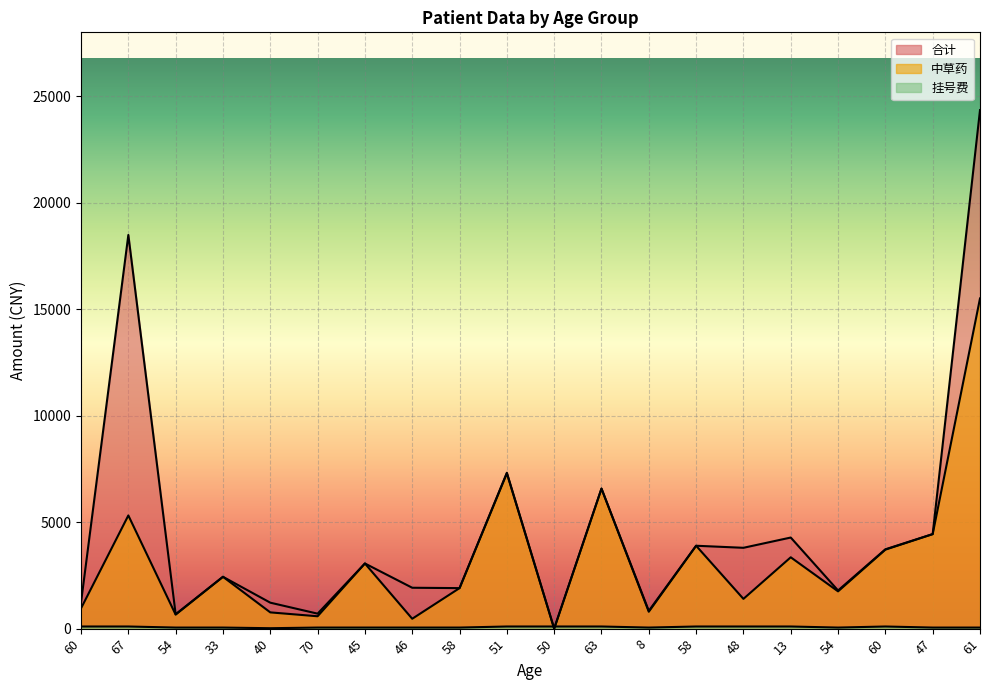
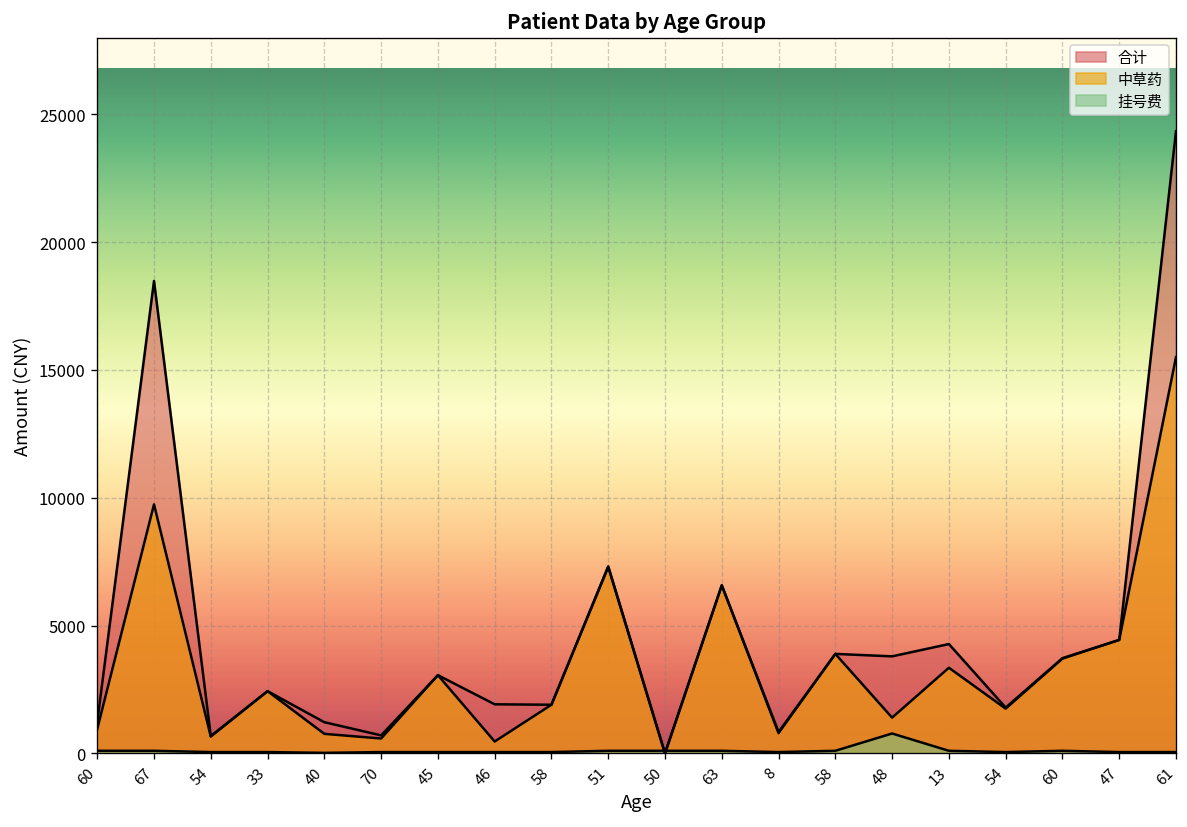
  {
    "合计": {
      "67": 18500,
      "40": 1200,
      "70": 700,
      "46": 1900,
      "48": 3800,
      "13": 4300,
      "61": 24300
    },
    "中草药": {
-     "67": 5300,
+     "67": 9700,
      "40": 800,
      "70": 600,
      "46": 500,
      "48": 1400,
      "13": 3300,
      "61": 15500
    },
    "挂号费": {
      "67": 100,
      "33": 100,
      "40": 0,
      "70": 100,
      "45": 100,
      "46": 100,
      "51": 100,
      "63": 100,
      "8": 100,
-     "48": 100,
+     "48": 800,
      "13": 100,
      "47": 100,
      "61": 100
    }
  }
